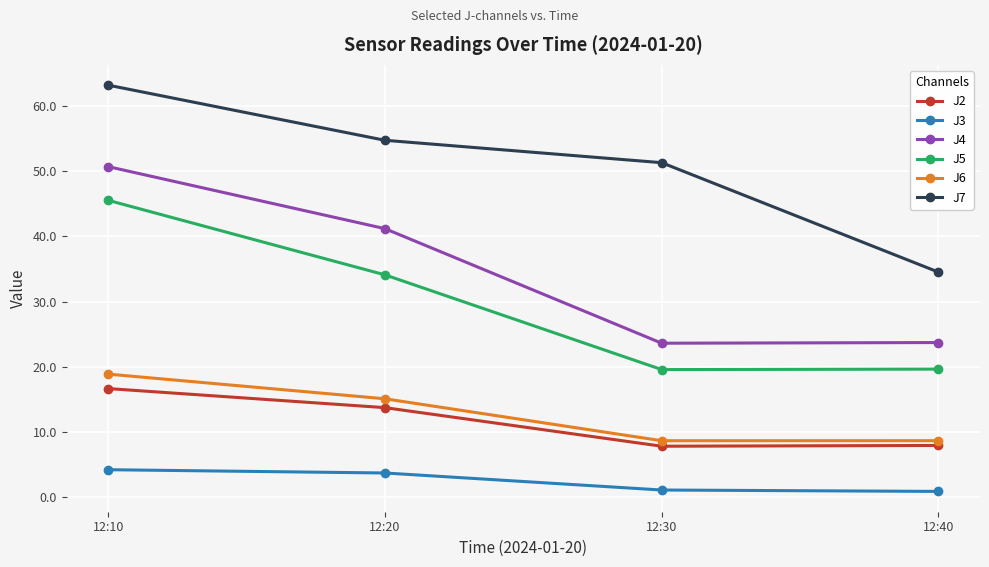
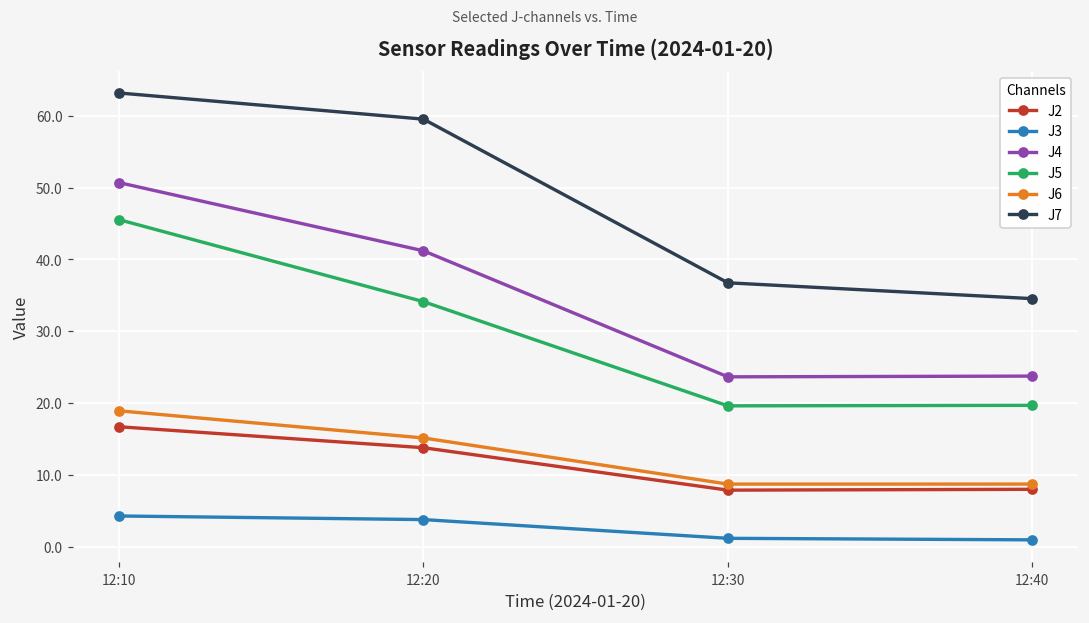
  {
    "J2": {
      "12:10": 17,
      "12:20": 14,
      "12:30": 8,
      "12:40": 8
    },
    "J3": {
      "12:10": 4,
      "12:20": 4,
      "12:30": 1,
      "12:40": 1
    },
    "J4": {
      "12:10": 51,
      "12:20": 41,
      "12:30": 24,
      "12:40": 24
    },
    "J5": {
      "12:10": 46,
      "12:20": 34,
      "12:30": 20,
      "12:40": 20
    },
    "J6": {
      "12:10": 19,
      "12:20": 15,
      "12:30": 9,
      "12:40": 9
    },
    "J7": {
      "12:10": 63,
-     "12:20": 55,
-     "12:30": 51,
+     "12:20": 60,
+     "12:30": 37,
      "12:40": 35
    }
  }
